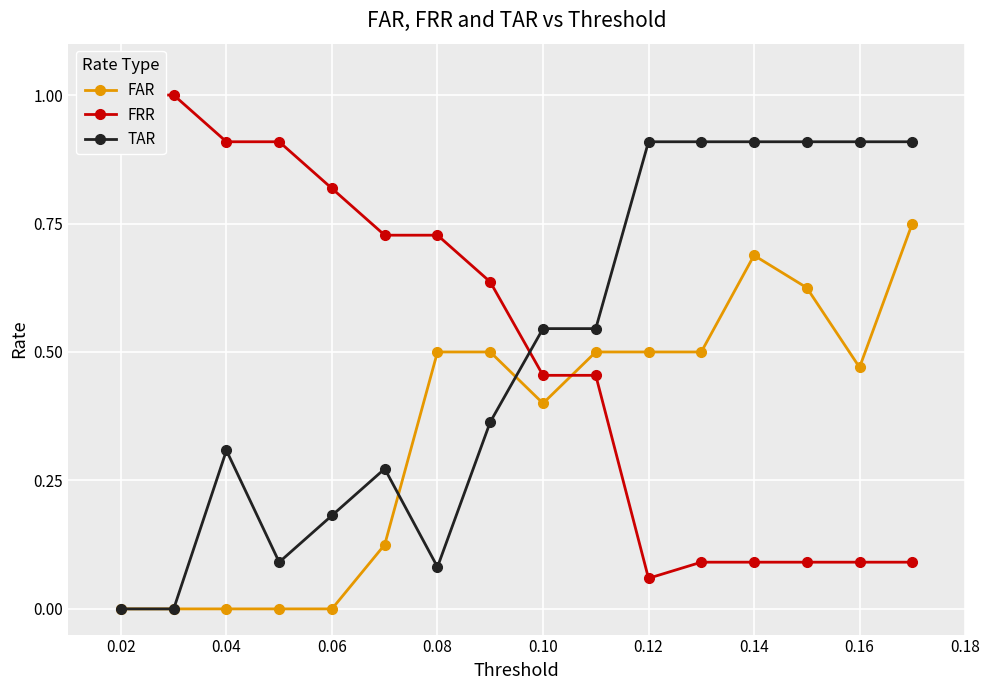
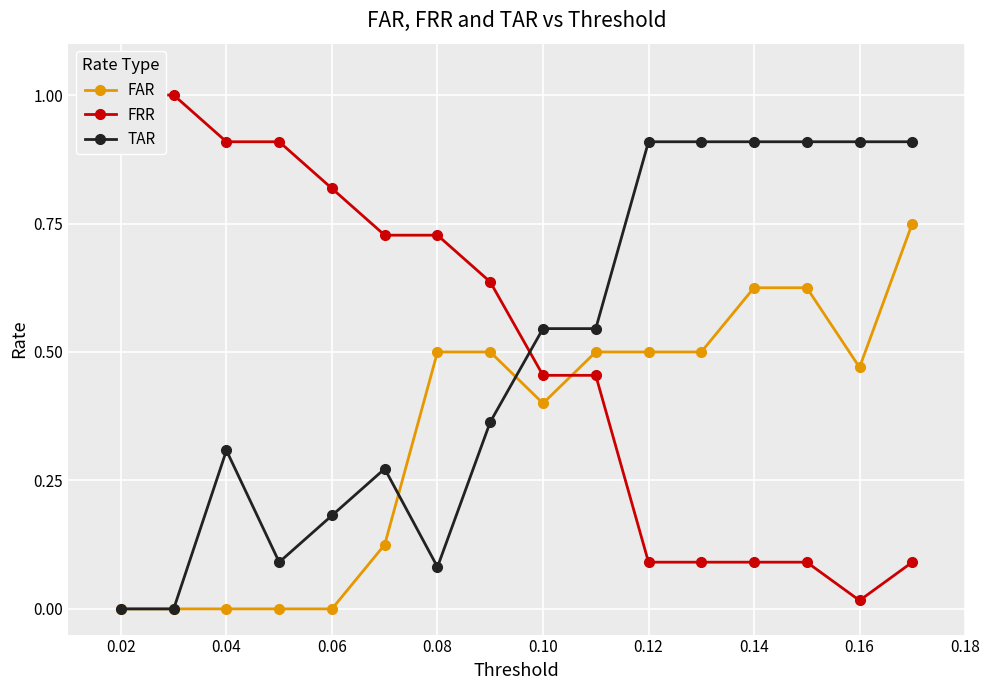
  {
    "FAR": {
      "0.04": 0.00,
      "0.06": 0.00,
      "0.08": 0.50,
      "0.10": 0.40,
      "0.12": 0.50,
-     "0.14": 0.69,
+     "0.14": 0.63,
      "0.16": 0.47
    },
    "FRR": {
      "0.04": 0.91,
      "0.06": 0.82,
      "0.08": 0.73,
      "0.10": 0.45,
-     "0.12": 0.06,
+     "0.12": 0.09,
      "0.14": 0.09,
-     "0.16": 0.09
+     "0.16": 0.02
    },
    "TAR": {
      "0.04": 0.31,
      "0.06": 0.18,
      "0.08": 0.08,
      "0.10": 0.55,
      "0.12": 0.91,
      "0.14": 0.91,
      "0.16": 0.91
    }
  }
